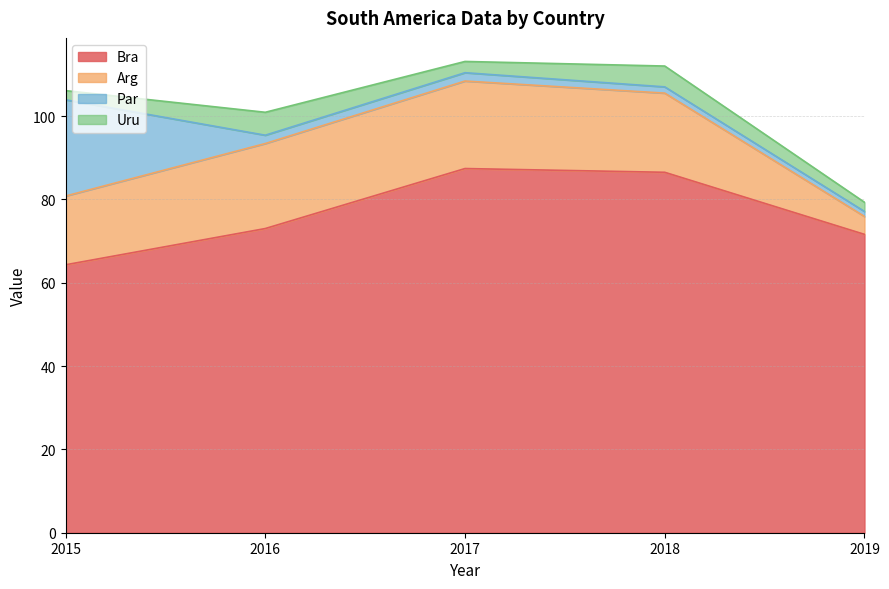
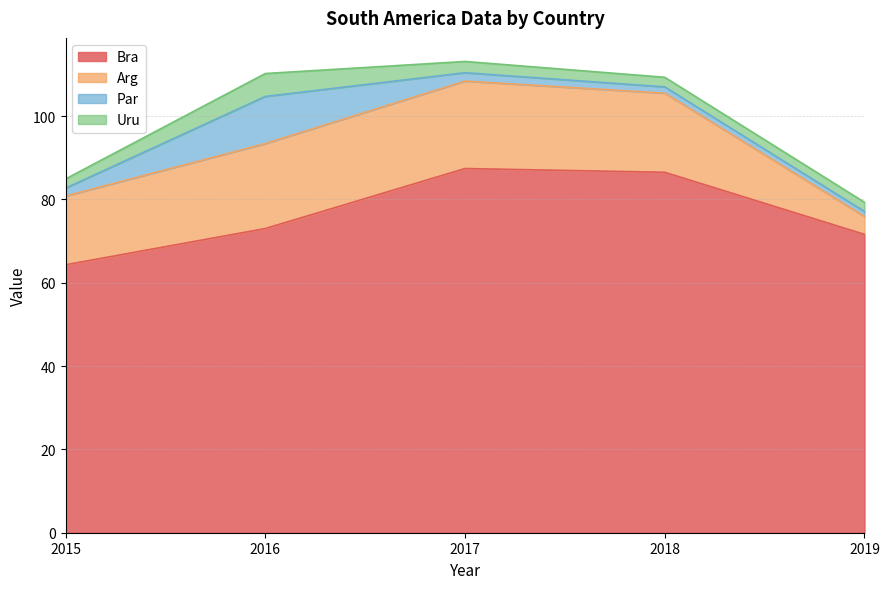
  {
    "Bra": {
      "2015": 64,
      "2016": 73,
      "2017": 87,
      "2018": 87,
      "2019": 72
    },
    "Arg": {
      "2015": 17,
      "2016": 20,
      "2017": 21,
      "2018": 19,
      "2019": 4
    },
    "Par": {
-     "2015": 23,
-     "2016": 2,
+     "2015": 2,
+     "2016": 11,
      "2017": 2,
      "2018": 2,
      "2019": 1
    },
    "Uru": {
      "2015": 2,
      "2016": 6,
      "2017": 3,
-     "2018": 5,
+     "2018": 2,
      "2019": 2
    }
  }
